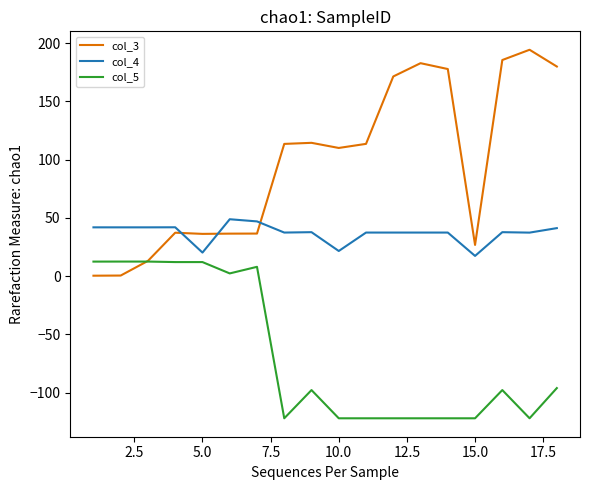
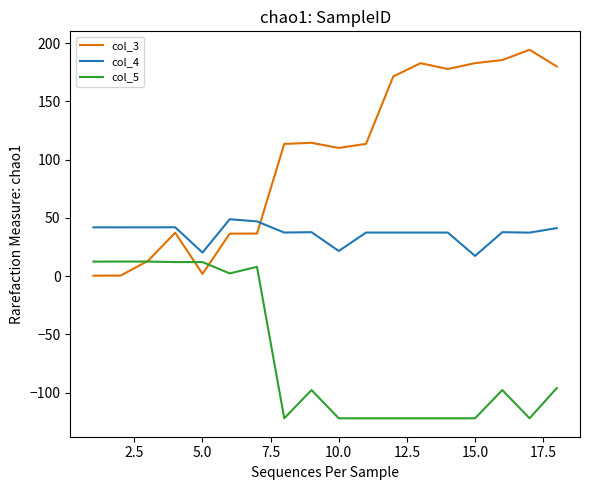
  {
    "col_3": {
-     "5.0": 36,
+     "5.0": 2,
      "10.0": 110,
-     "15.0": 27
+     "15.0": 183
    },
    "col_4": {
      "5.0": 20,
      "10.0": 22,
      "15.0": 17
    },
    "col_5": {
      "5.0": 12,
      "10.0": -122,
      "15.0": -122
    }
  }
